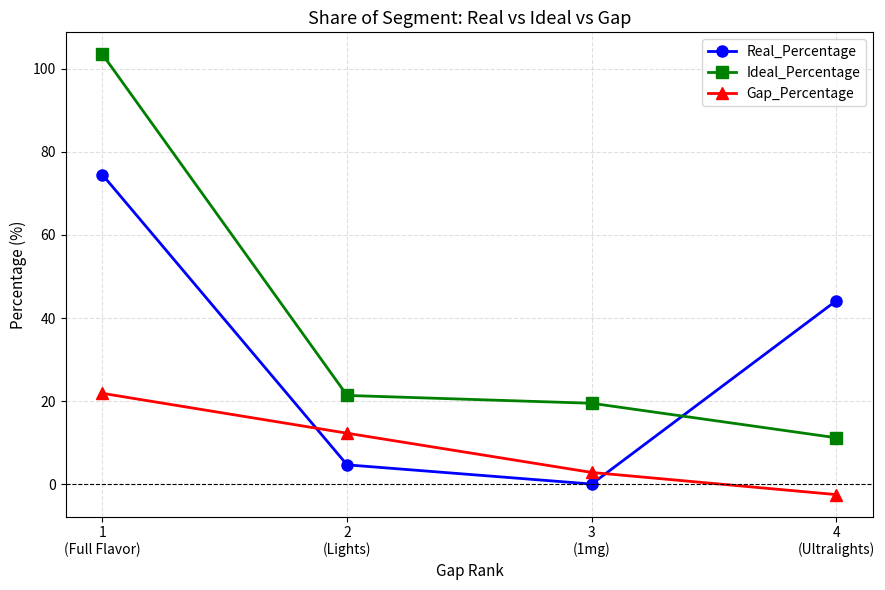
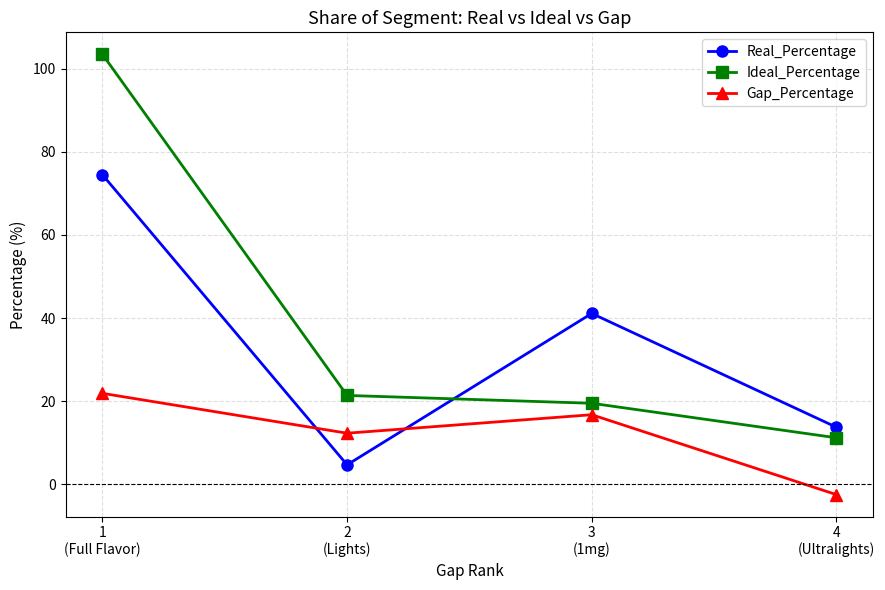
  {
    "Real_Percentage": {
      "1 (Full Flavor)": 75,
      "2 (Lights)": 5,
-     "3 (1mg)": 0,
-     "4 (Ultralights)": 44
+     "3 (1mg)": 41,
+     "4 (Ultralights)": 14
    },
    "Ideal_Percentage": {
      "1 (Full Flavor)": 104,
      "2 (Lights)": 21,
      "3 (1mg)": 19,
      "4 (Ultralights)": 11
    },
    "Gap_Percentage": {
      "1 (Full Flavor)": 22,
      "2 (Lights)": 12,
-     "3 (1mg)": 3,
+     "3 (1mg)": 17,
      "4 (Ultralights)": -3
    }
  }
